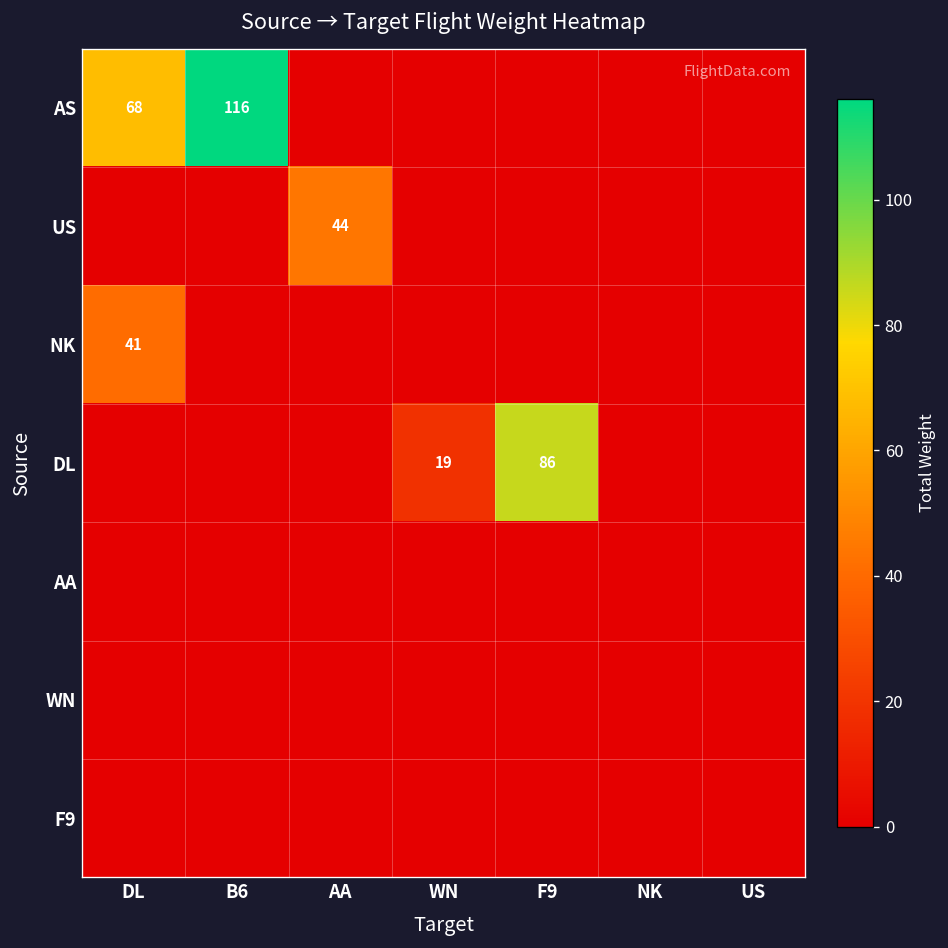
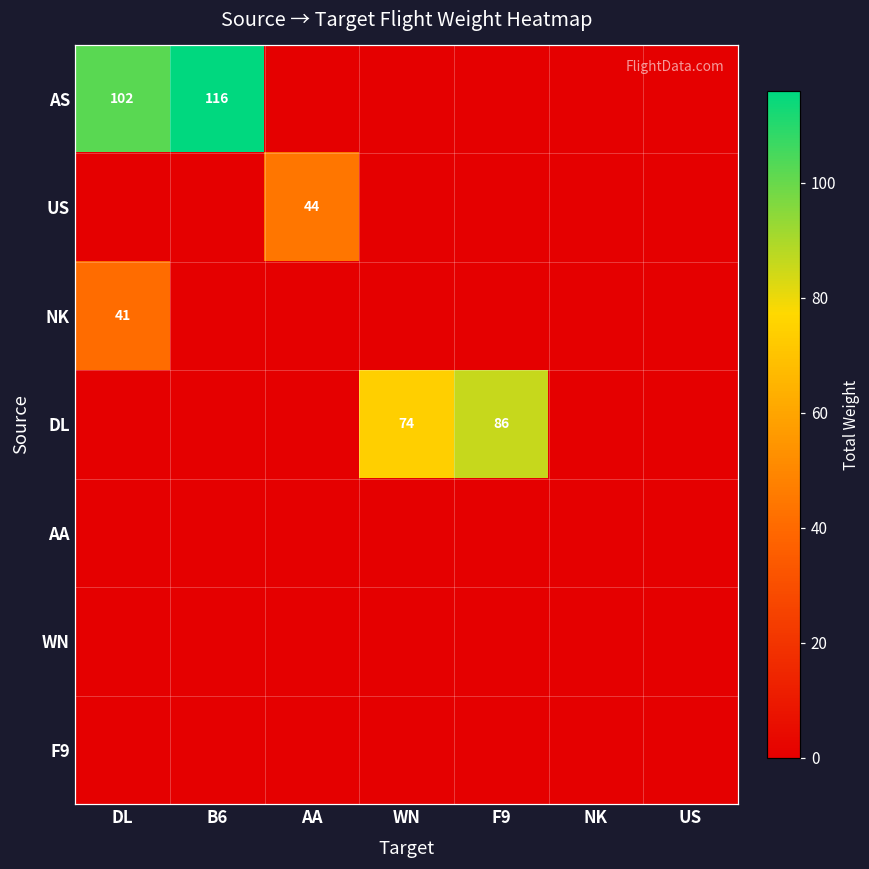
  {
    "AS": {
-     "DL": 68,
+     "DL": 102,
      "B6": 116
    },
    "US": {
      "AA": 44
    },
    "NK": {
      "DL": 41
    },
    "DL": {
-     "WN": 19,
+     "WN": 74,
      "F9": 86
    }
  }
